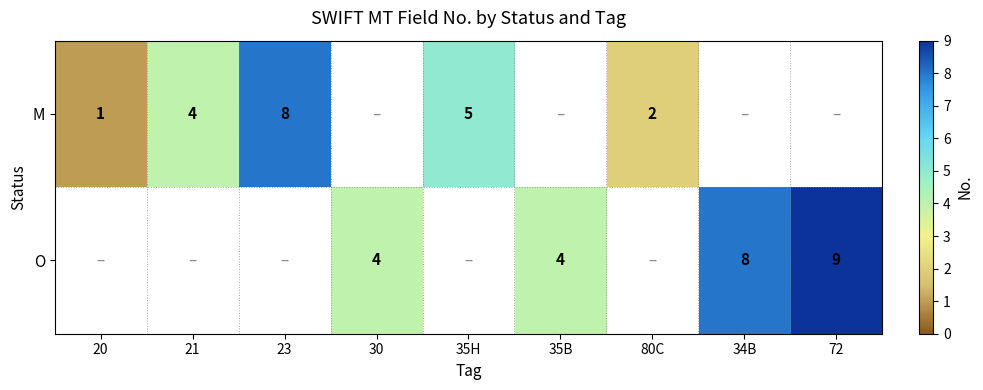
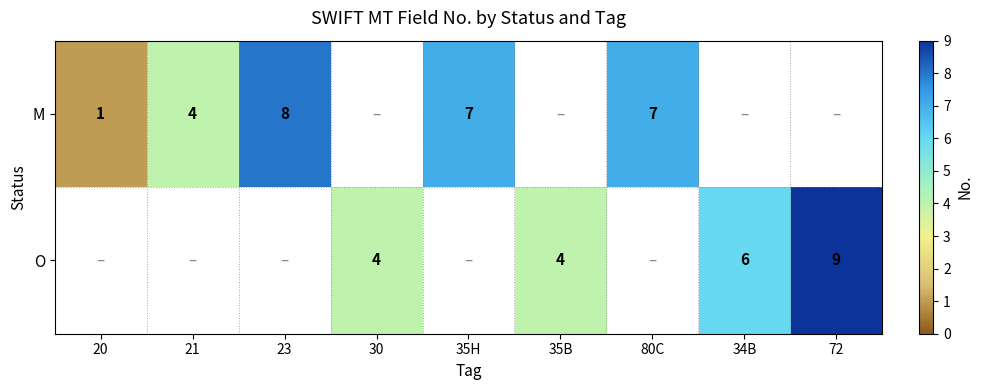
  {
    "M": {
      "20": 1,
      "21": 4,
      "23": 8,
-     "35H": 5,
-     "80C": 2
+     "35H": 7,
+     "80C": 7
    },
    "O": {
      "30": 4,
      "35B": 4,
-     "34B": 8,
+     "34B": 6,
      "72": 9
    }
  }
